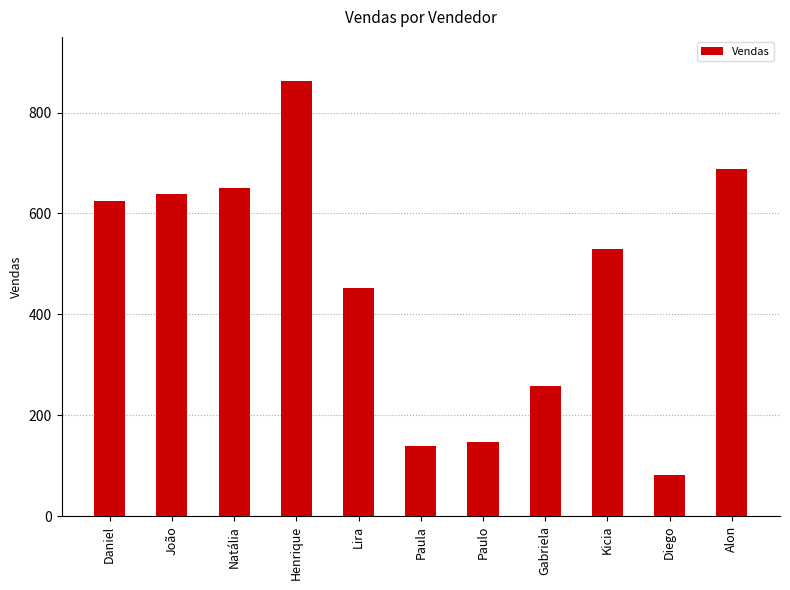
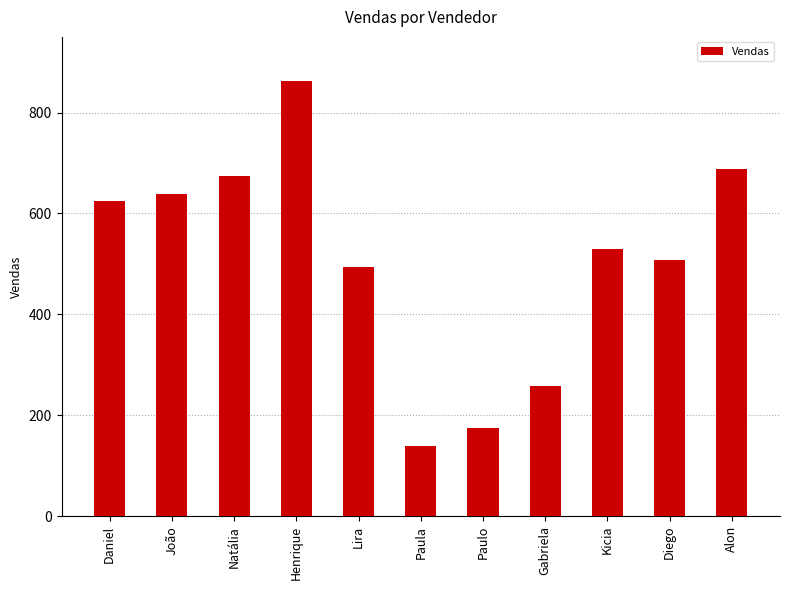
  {
    "Daniel": 630,
    "João": 640,
-   "Natália": 650,
+   "Natália": 670,
    "Henrique": 860,
-   "Lira": 450,
+   "Lira": 490,
    "Paula": 140,
-   "Paulo": 150,
+   "Paulo": 180,
    "Gabriela": 260,
    "Kicia": 530,
-   "Diego": 80,
+   "Diego": 510,
    "Alon": 690
  }
